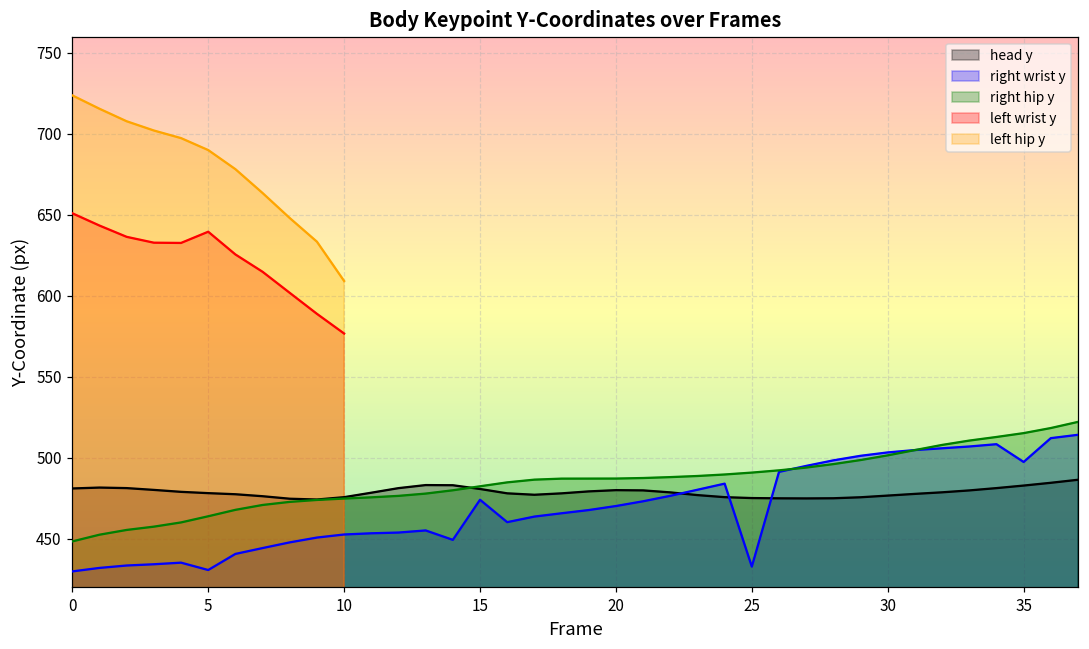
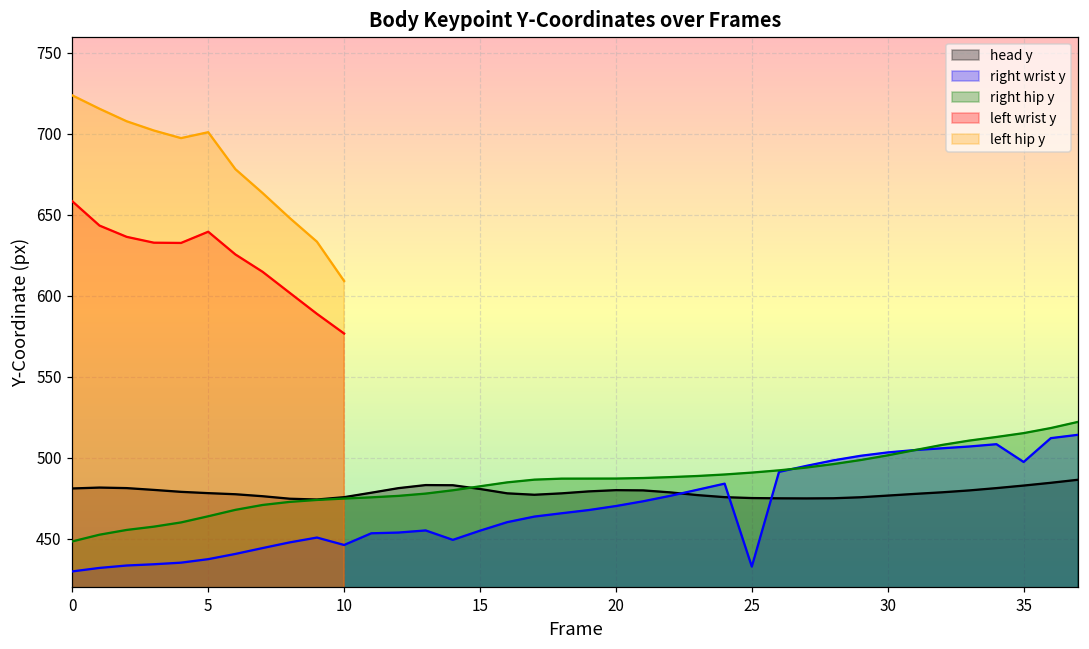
  {
    "right wrist y": {
      "0": 430,
-     "5": 431,
-     "10": 452,
-     "15": 474,
+     "5": 437,
+     "10": 446,
+     "15": 455,
      "20": 470,
      "25": 433,
      "30": 503,
      "35": 497
    },
    "left wrist y": {
-     "0": 651,
+     "0": 658,
      "5": 640,
      "10": 577
    },
    "left hip y": {
      "0": 724,
-     "5": 690,
+     "5": 701,
      "10": 609
    }
  }
